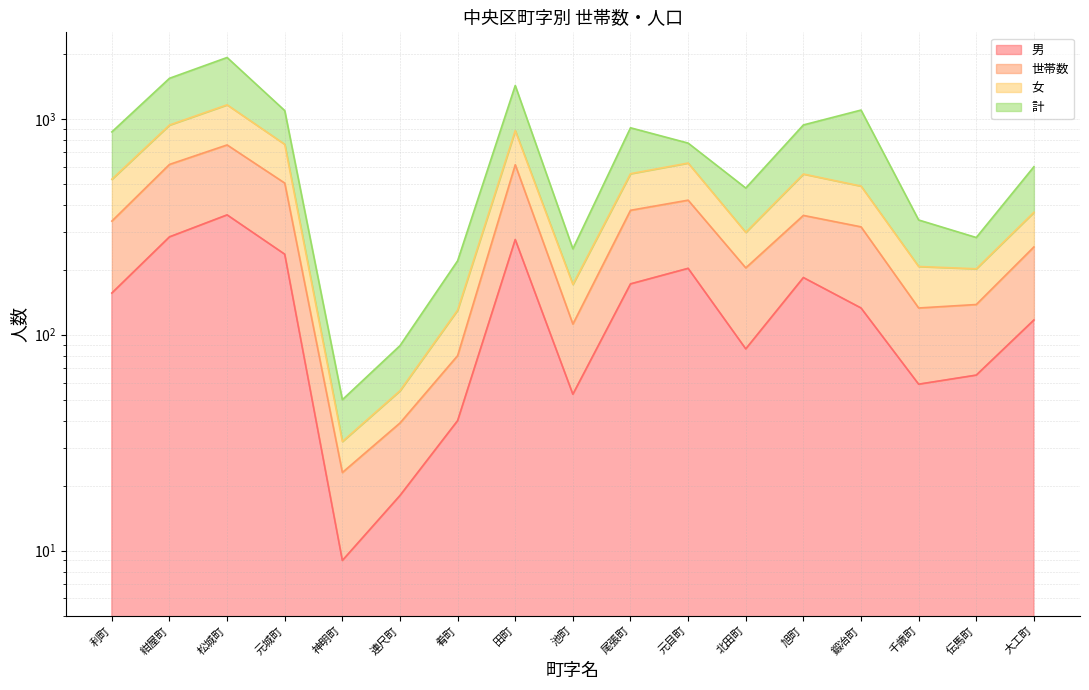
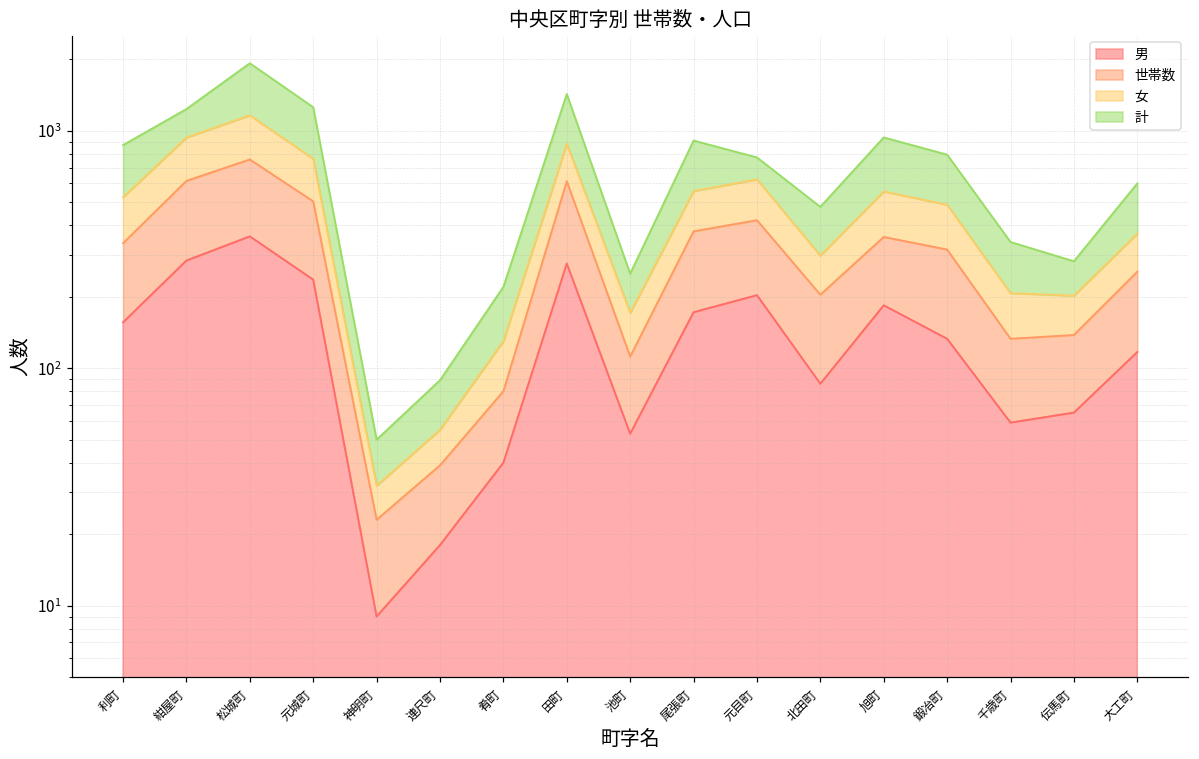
  {
    "計": {
      "利町": 350,
-     "紺屋町": 610,
+     "紺屋町": 300,
      "松城町": 760,
-     "元城町": 330,
+     "元城町": 490,
      "神明町": 18,
      "連尺町": 34,
      "肴町": 90,
      "田町": 550,
      "池町": 79,
      "尾張町": 350,
      "元目町": 150,
      "北田町": 180,
      "旭町": 380,
-     "鍛冶町": 610,
+     "鍛冶町": 310,
      "千歳町": 130,
      "伝馬町": 80,
      "大工町": 230
    }
  }
